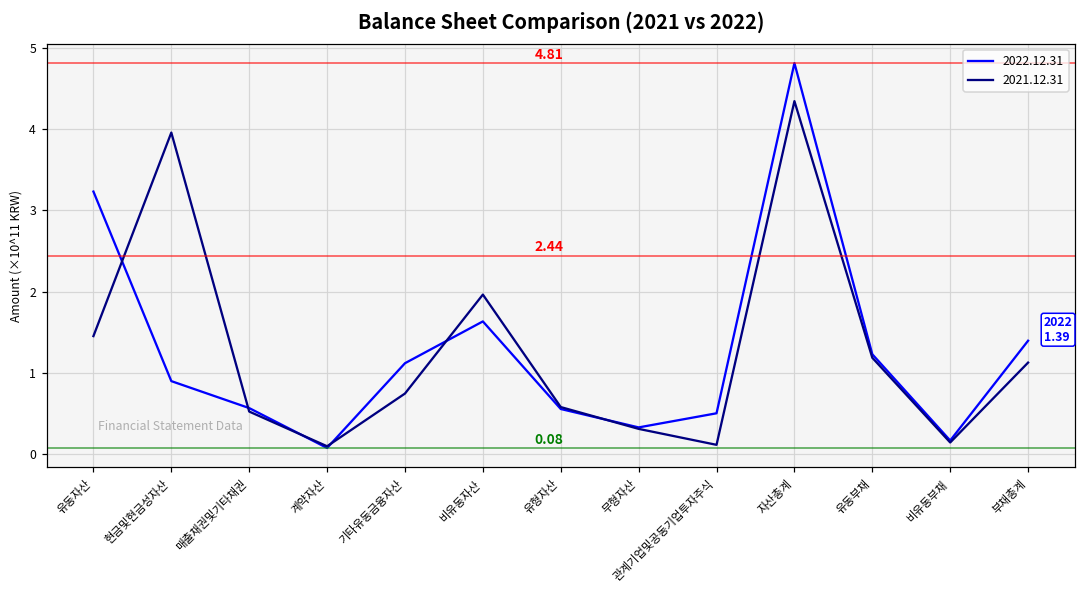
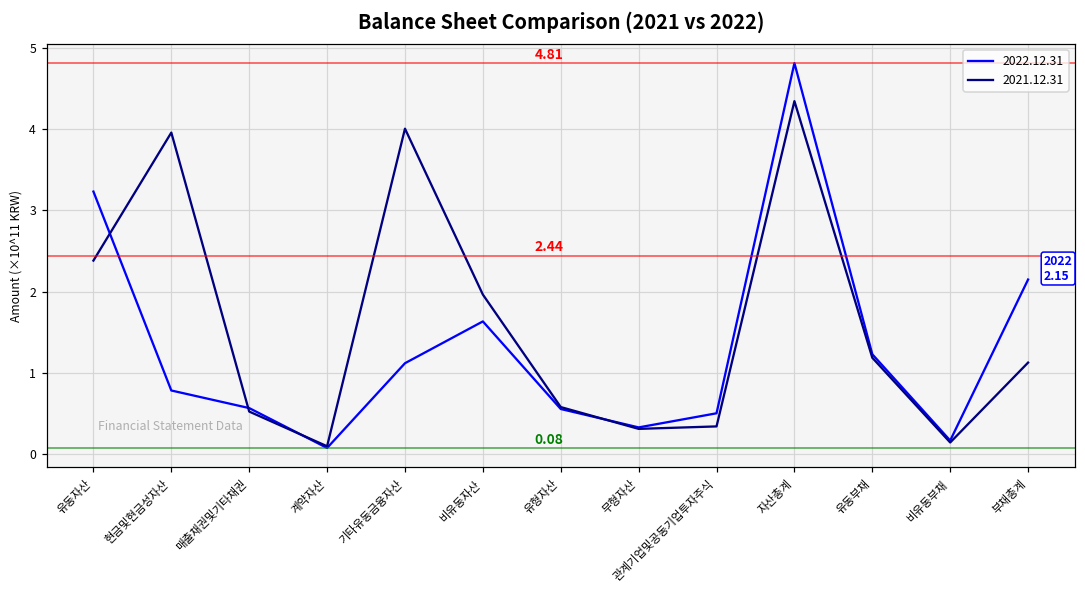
  {
    "2022.12.31": {
-     "현금및현금성자산": 0.9,
-     "부채총계": 1.39
+     "현금및현금성자산": 0.8,
+     "부채총계": 2.15
    },
    "2021.12.31": {
-     "유동자산": 1.5,
+     "유동자산": 2.4,
      "현금및현금성자산": 4.0,
      "매출채권및기타채권": 0.5,
-     "기타유동금융자산": 0.7,
+     "기타유동금융자산": 4.0,
      "비유동자산": 2.0,
-     "관계기업및공동기업투자주식": 0.1,
+     "관계기업및공동기업투자주식": 0.3,
      "자산총계": 4.3,
      "유동부채": 1.2,
      "부채총계": 1.1
    }
  }
